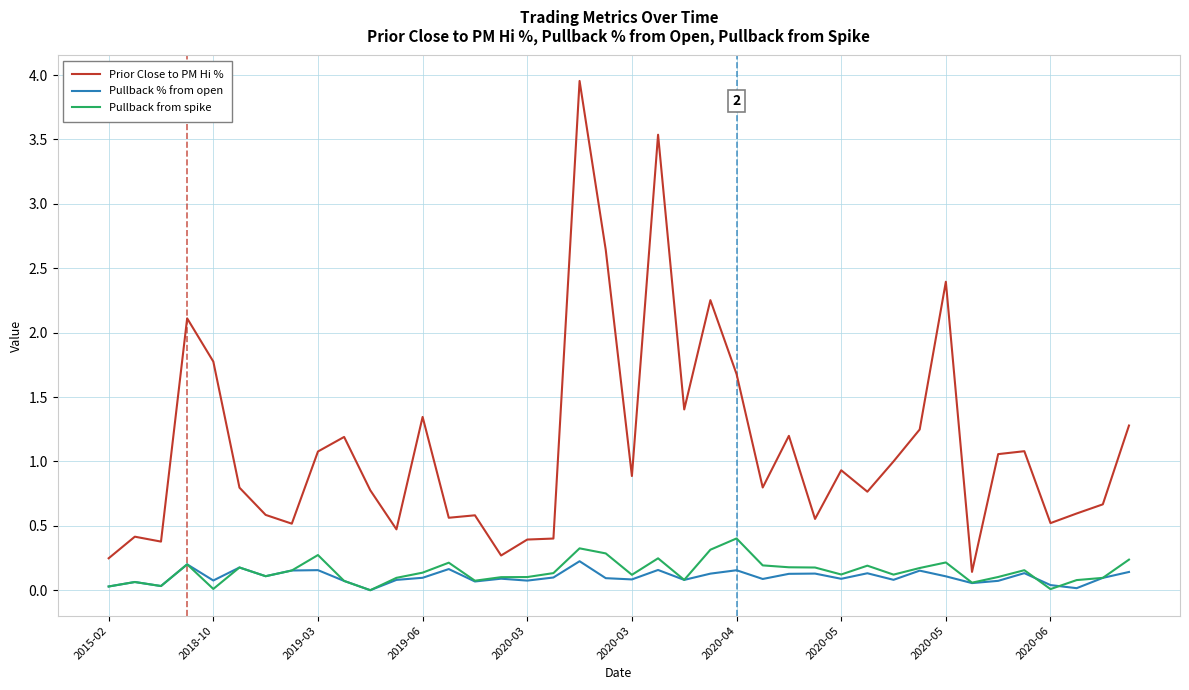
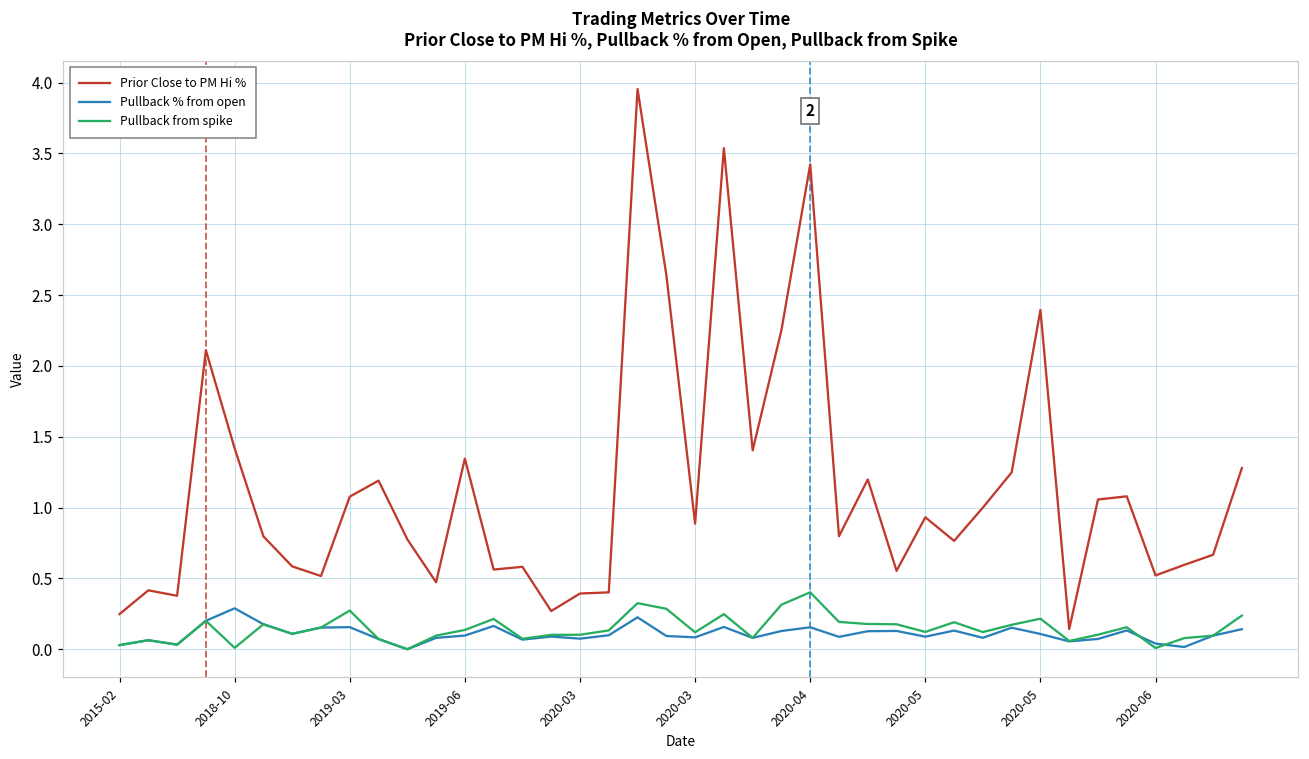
  {
    "Prior Close to PM Hi %": {
      "2015-02": 0.25,
-     "2018-10": 1.78,
+     "2018-10": 1.42,
      "2019-03": 1.08,
      "2019-06": 1.35,
-     "2020-04": 1.68,
+     "2020-04": 3.42,
      "2020-06": 0.52
    },
    "Pullback % from open": {
-     "2018-10": 0.08,
+     "2018-10": 0.29,
      "2019-03": 0.16,
      "2019-06": 0.10,
      "2020-04": 0.16,
      "2020-06": 0.04
    },
    "Pullback from spike": {
      "2018-10": 0.01,
      "2019-03": 0.27,
      "2019-06": 0.14,
      "2020-04": 0.40,
      "2020-06": 0.01
    }
  }
